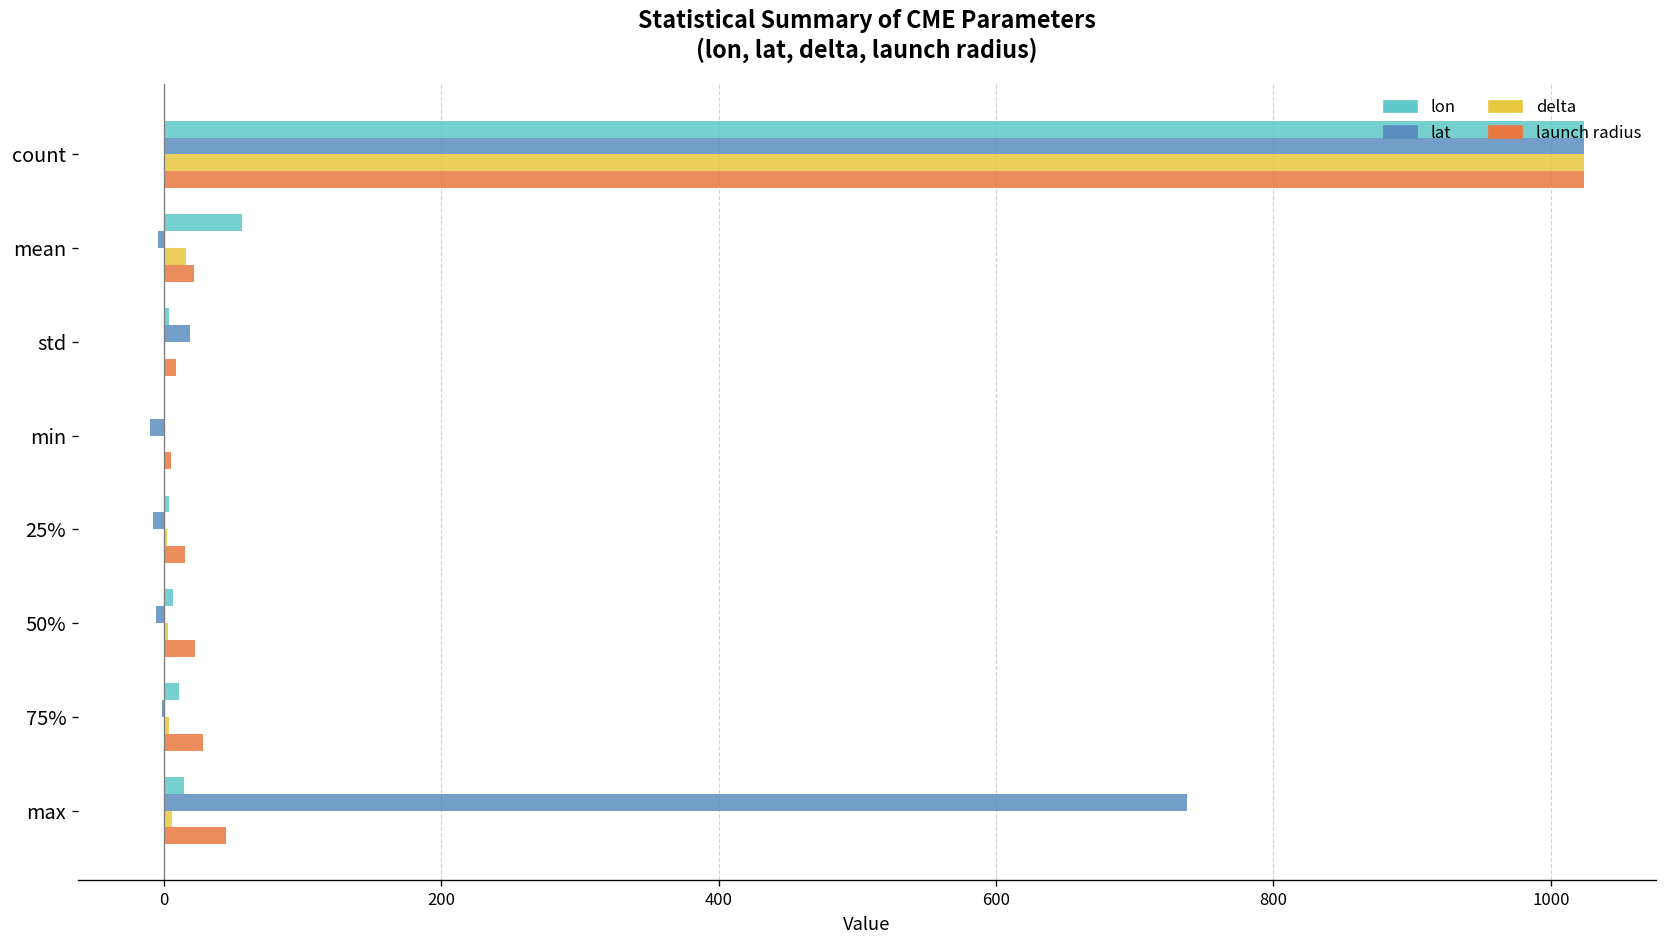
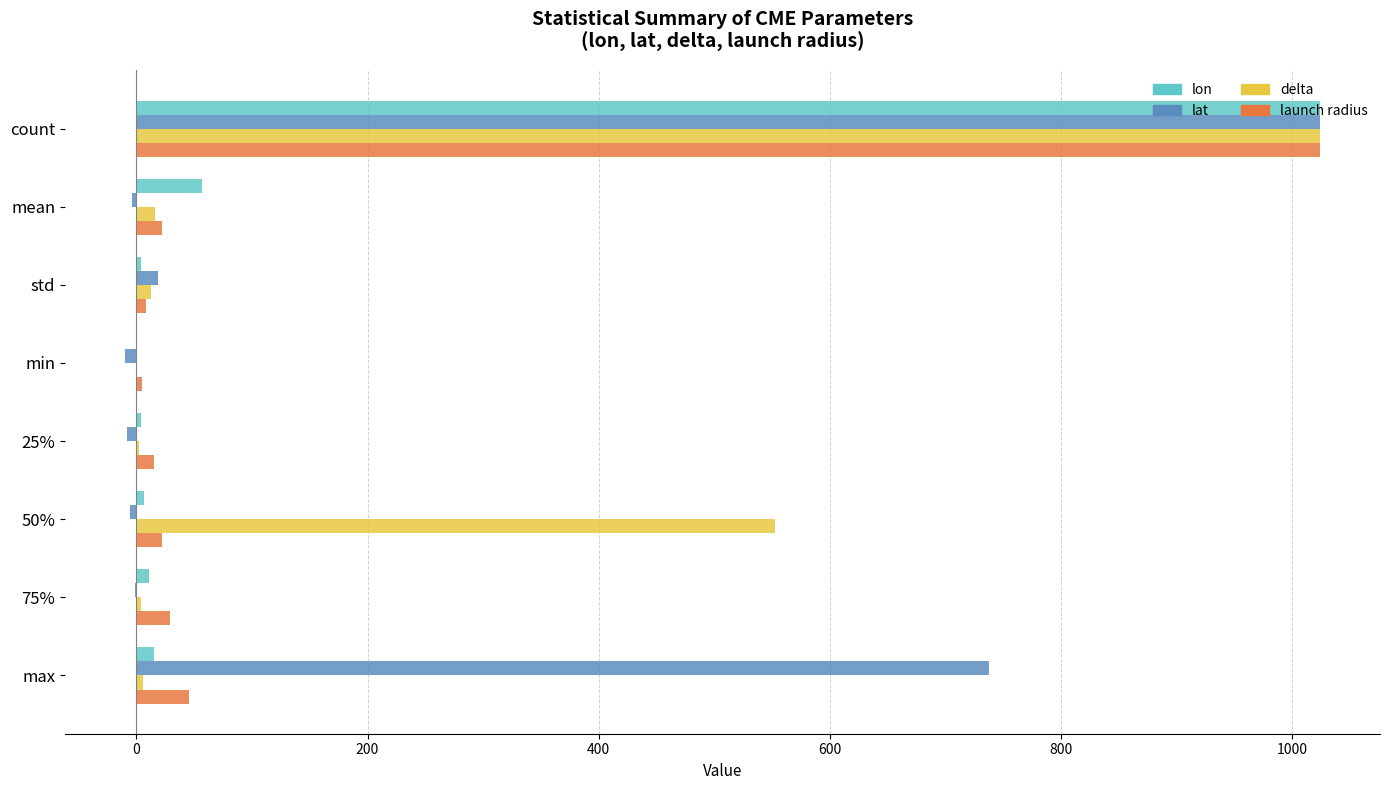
  {
    "lon": {
      "count": 1024,
      "mean": 57,
      "std": 4,
      "25%": 4,
      "50%": 7,
      "75%": 11,
      "max": 15
    },
    "lat": {
      "count": 1024,
      "mean": -4,
      "std": 19,
      "min": -10,
      "25%": -8,
      "50%": -5,
      "max": 738
    },
    "delta": {
      "count": 1024,
      "mean": 16,
-     "std": 1,
-     "50%": 3,
+     "std": 13,
+     "50%": 553,
      "75%": 4,
      "max": 6
    },
    "launch radius": {
      "count": 1024,
      "mean": 22,
      "std": 9,
      "min": 5,
      "25%": 16,
      "50%": 23,
      "75%": 29,
      "max": 45
    }
  }
